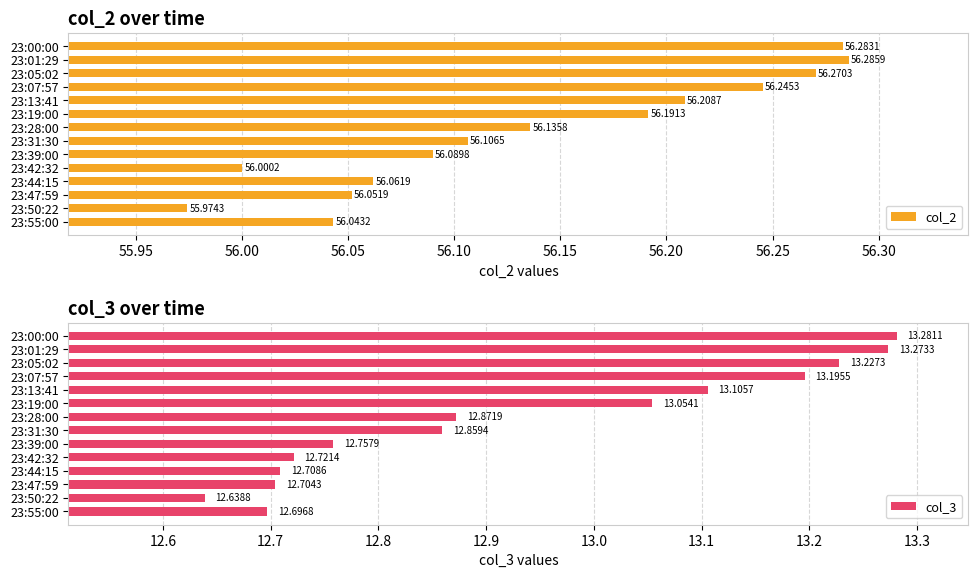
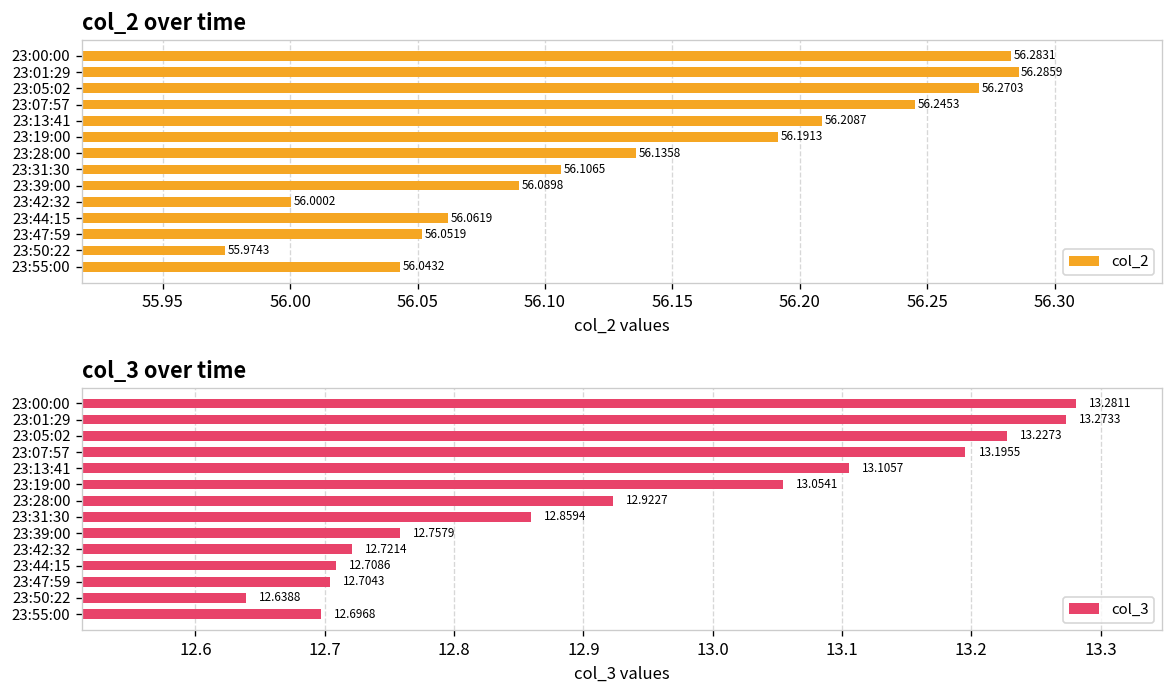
  {
    "col_2 over time": {
      "23:00:00": 56.2831,
      "23:01:29": 56.2859,
      "23:05:02": 56.2703,
      "23:07:57": 56.2453,
      "23:13:41": 56.2087,
      "23:19:00": 56.1913,
      "23:28:00": 56.1358,
      "23:31:30": 56.1065,
      "23:39:00": 56.0898,
      "23:42:32": 56.0002,
      "23:44:15": 56.0619,
      "23:47:59": 56.0519,
      "23:50:22": 55.9743,
      "23:55:00": 56.0432
    },
    "col_3 over time": {
      "23:00:00": 13.2811,
      "23:01:29": 13.2733,
      "23:05:02": 13.2273,
      "23:07:57": 13.1955,
      "23:13:41": 13.1057,
      "23:19:00": 13.0541,
-     "23:28:00": 12.8719,
+     "23:28:00": 12.9227,
      "23:31:30": 12.8594,
      "23:39:00": 12.7579,
      "23:42:32": 12.7214,
      "23:44:15": 12.7086,
      "23:47:59": 12.7043,
      "23:50:22": 12.6388,
      "23:55:00": 12.6968
    }
  }
